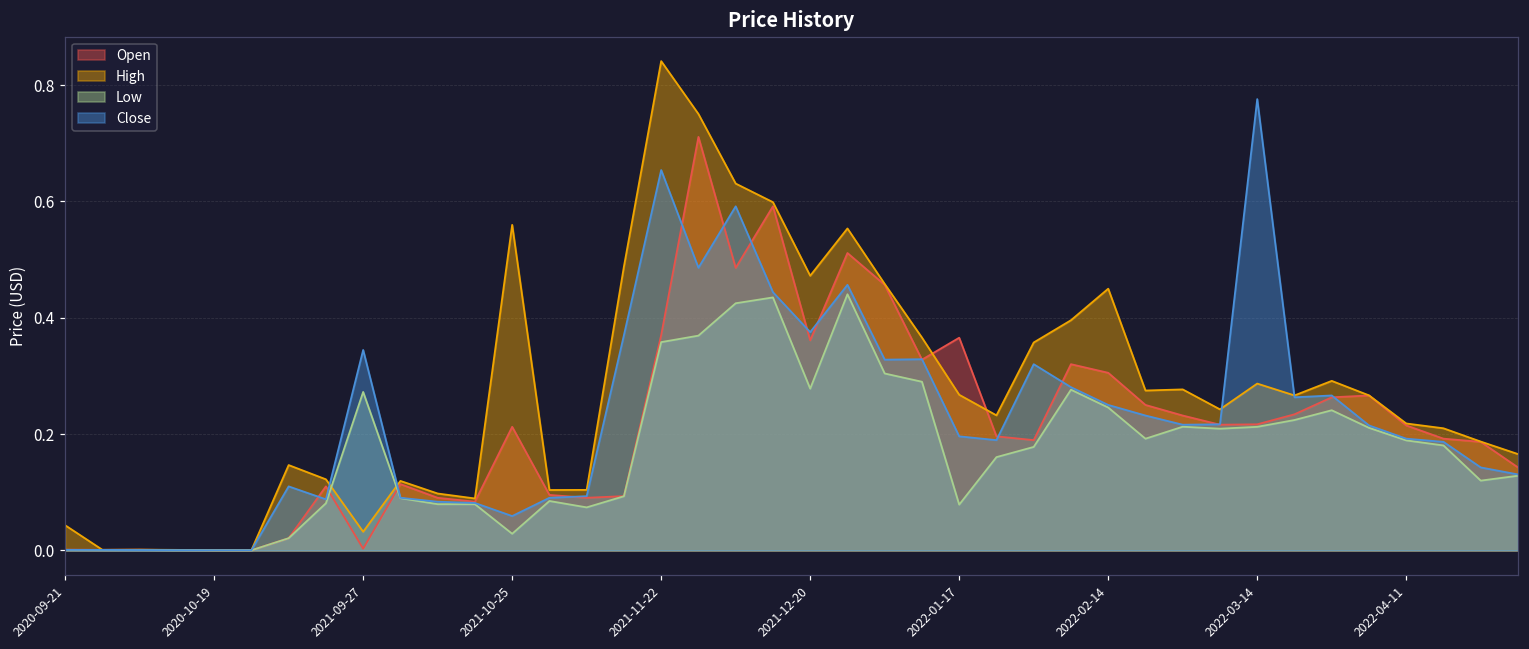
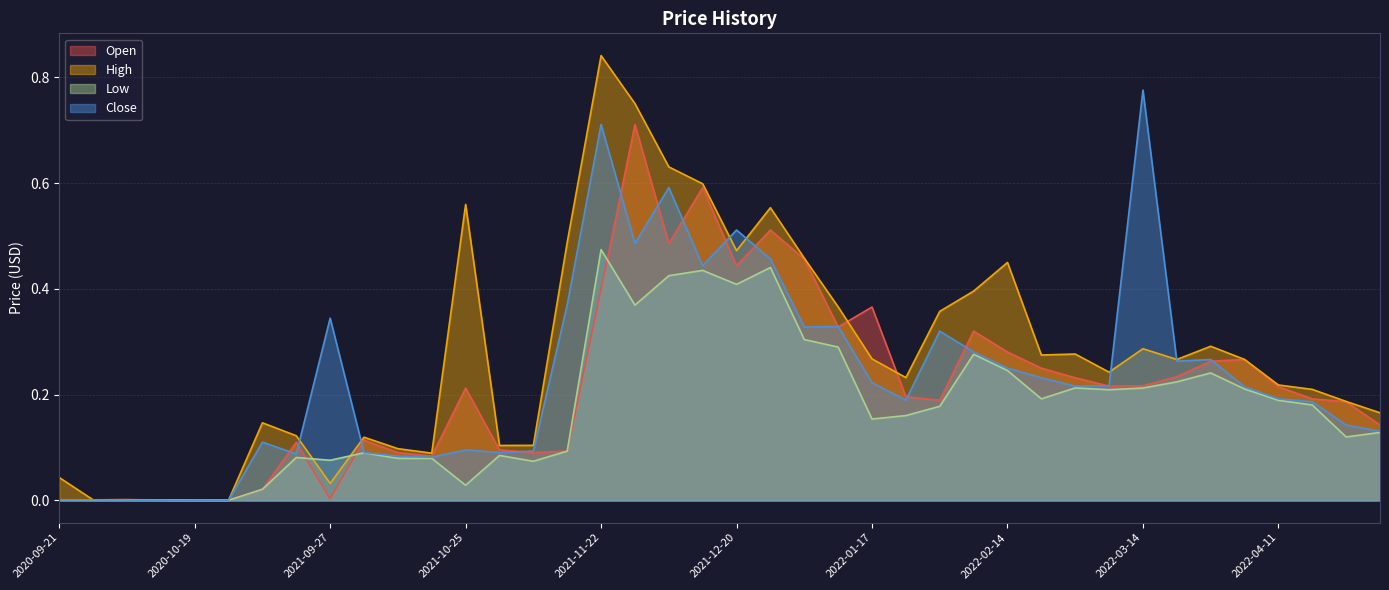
  {
    "Open": {
      "2021-09-27": 0.00,
      "2021-10-25": 0.21,
-     "2021-11-22": 0.37,
-     "2021-12-20": 0.36,
+     "2021-11-22": 0.40,
+     "2021-12-20": 0.44,
      "2022-01-17": 0.37,
-     "2022-02-14": 0.31
+     "2022-02-14": 0.28
    },
    "High": {
      "2020-09-21": 0.04,
      "2021-09-27": 0.03,
      "2021-10-25": 0.56,
      "2021-11-22": 0.84,
      "2021-12-20": 0.47,
      "2022-01-17": 0.27,
      "2022-02-14": 0.45,
      "2022-03-14": 0.29
    },
    "Low": {
-     "2021-09-27": 0.27,
+     "2021-09-27": 0.08,
      "2021-10-25": 0.03,
-     "2021-11-22": 0.36,
-     "2021-12-20": 0.28,
-     "2022-01-17": 0.08
+     "2021-11-22": 0.47,
+     "2021-12-20": 0.41,
+     "2022-01-17": 0.15
    },
    "Close": {
      "2021-09-27": 0.34,
-     "2021-10-25": 0.06,
-     "2021-11-22": 0.65,
-     "2021-12-20": 0.38,
-     "2022-01-17": 0.20,
+     "2021-10-25": 0.10,
+     "2021-11-22": 0.71,
+     "2021-12-20": 0.51,
+     "2022-01-17": 0.22,
      "2022-03-14": 0.78
    }
  }
